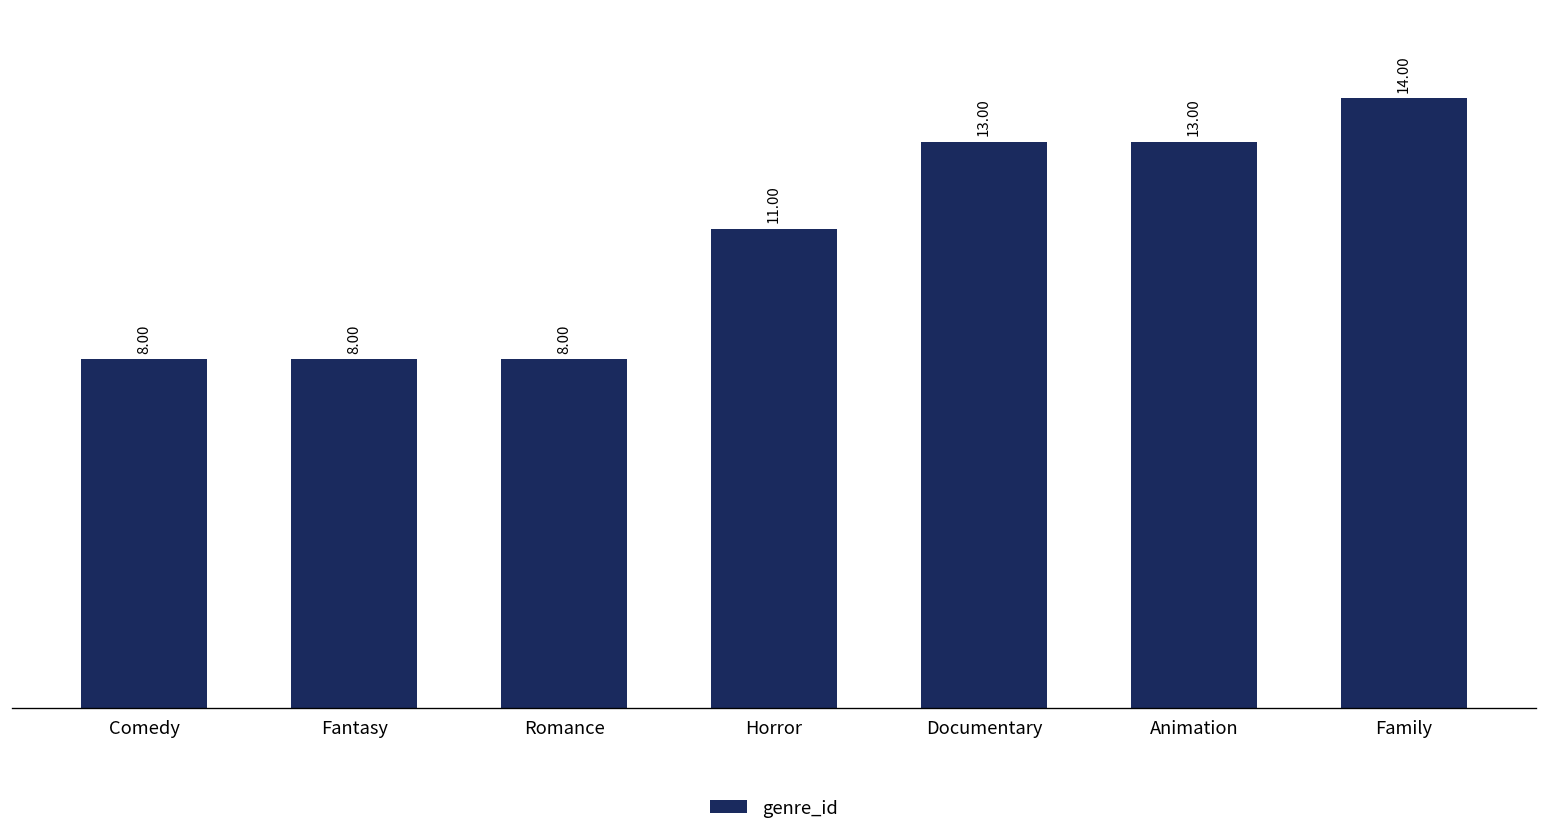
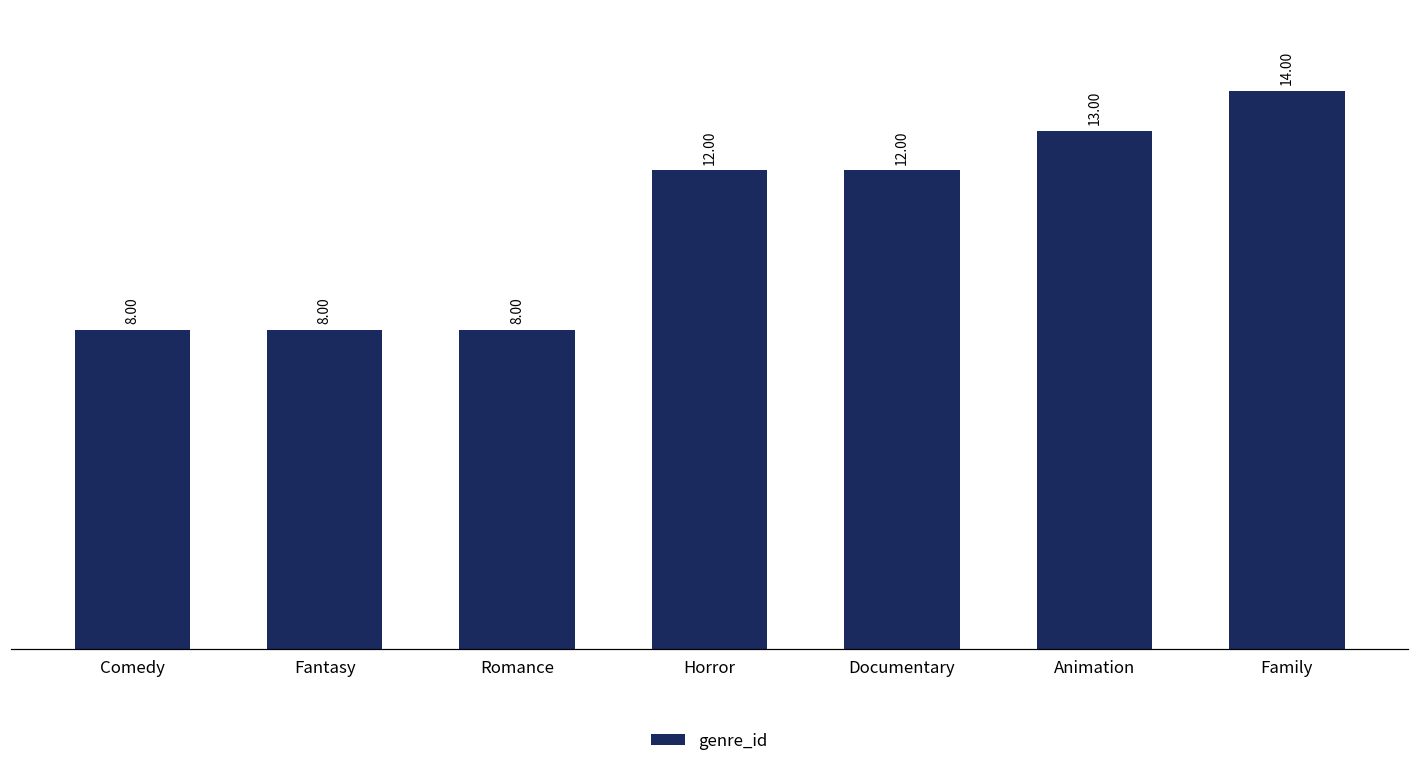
  {
    "Comedy": 8.00,
    "Fantasy": 8.00,
    "Romance": 8.00,
-   "Horror": 11.00,
-   "Documentary": 13.00,
+   "Horror": 12.00,
+   "Documentary": 12.00,
    "Animation": 13.00,
    "Family": 14.00
  }
